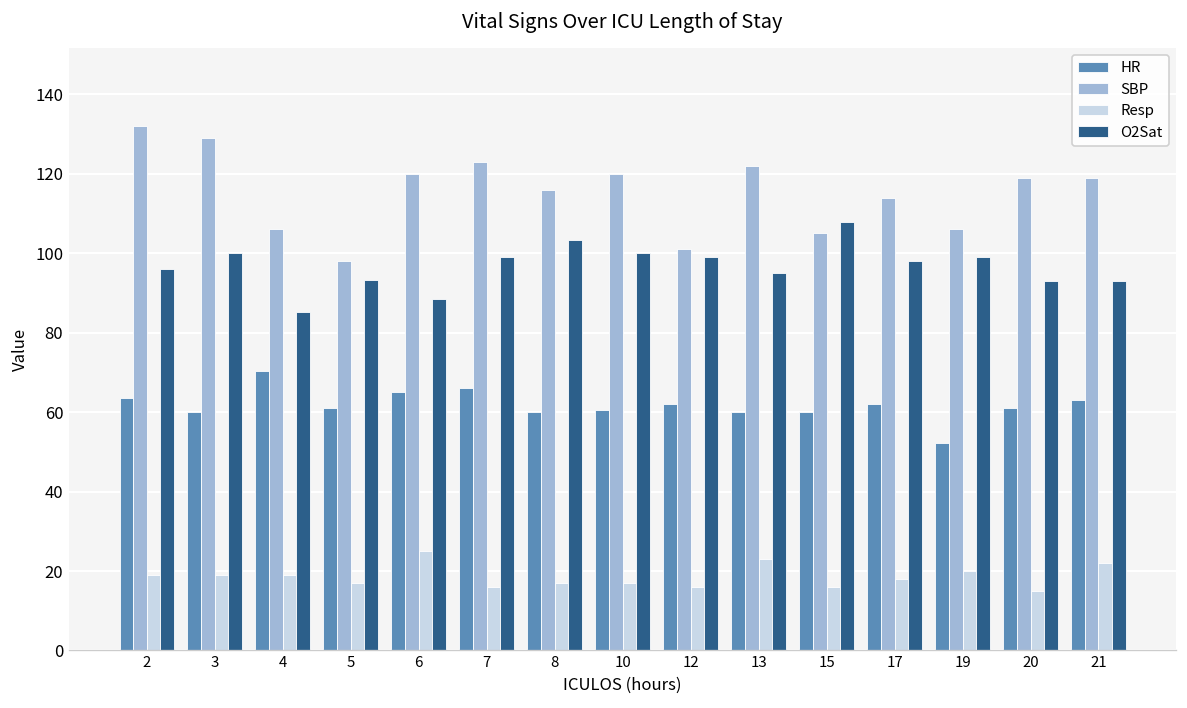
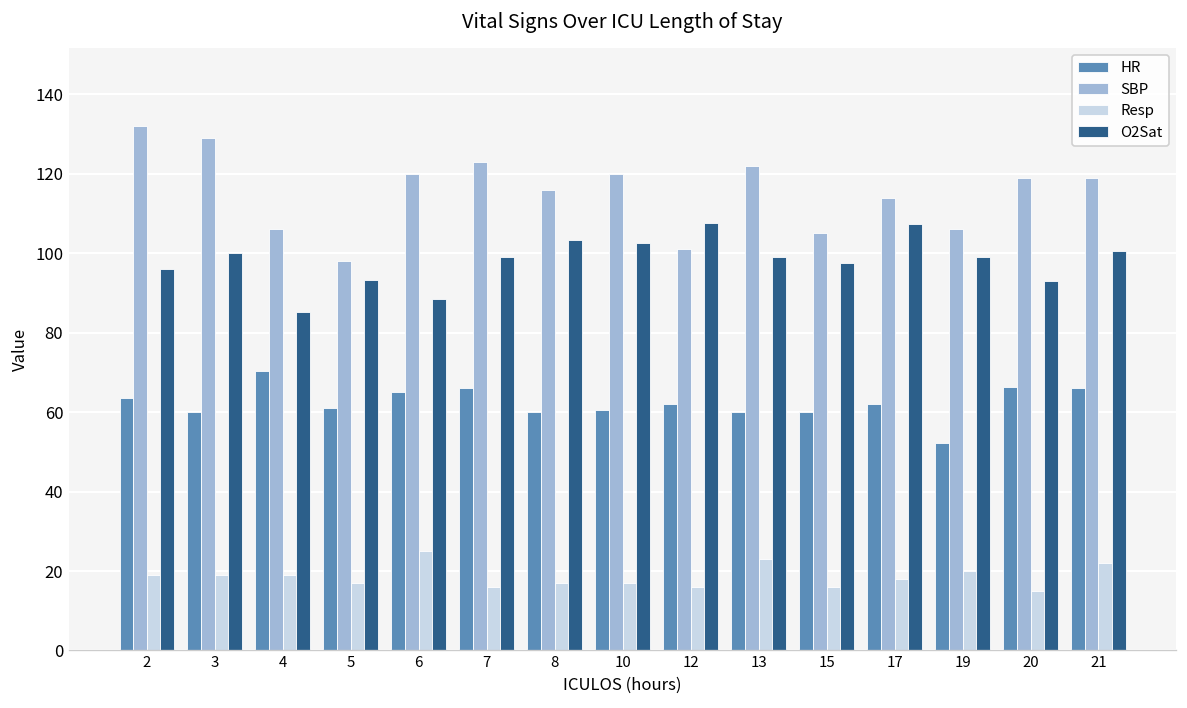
  {
    "HR": {
      "2": 64,
      "3": 60,
      "4": 70,
      "5": 61,
      "6": 65,
      "7": 66,
      "8": 60,
      "10": 61,
      "12": 62,
      "13": 60,
      "15": 60,
      "17": 62,
      "19": 52,
-     "20": 61,
-     "21": 63
+     "20": 66,
+     "21": 66
    },
    "O2Sat": {
      "2": 96,
      "3": 100,
      "4": 85,
      "5": 93,
      "6": 88,
      "7": 99,
      "8": 103,
-     "10": 100,
-     "12": 99,
-     "13": 95,
-     "15": 108,
-     "17": 98,
+     "10": 103,
+     "12": 108,
+     "13": 99,
+     "15": 98,
+     "17": 107,
      "19": 99,
      "20": 93,
-     "21": 93
+     "21": 101
    }
  }
